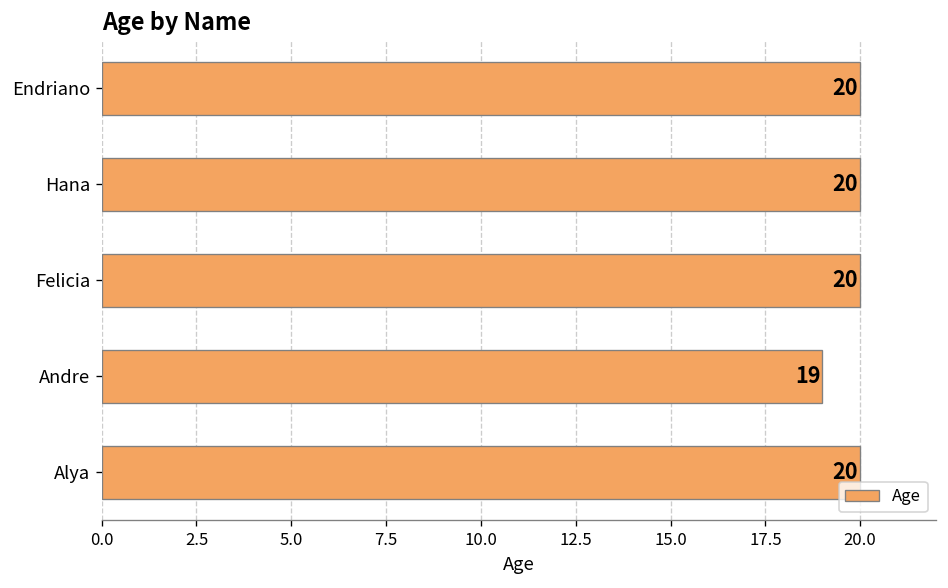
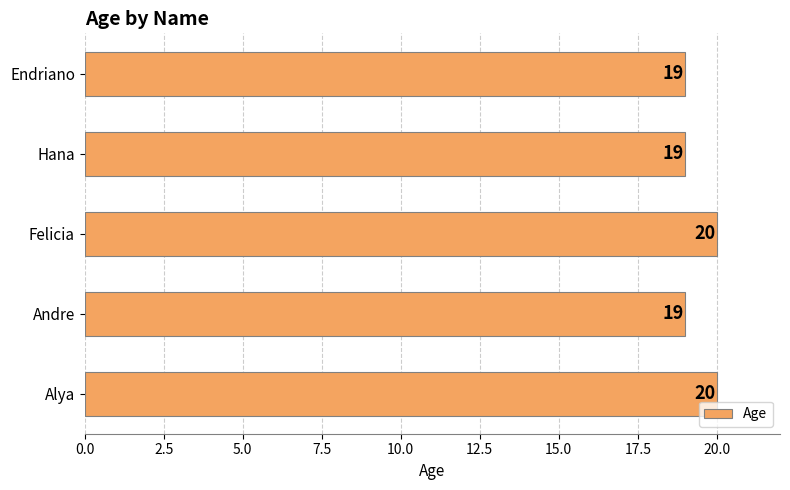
  {
-   "Endriano": 20,
-   "Hana": 20,
+   "Endriano": 19,
+   "Hana": 19,
    "Felicia": 20,
    "Andre": 19
  }
